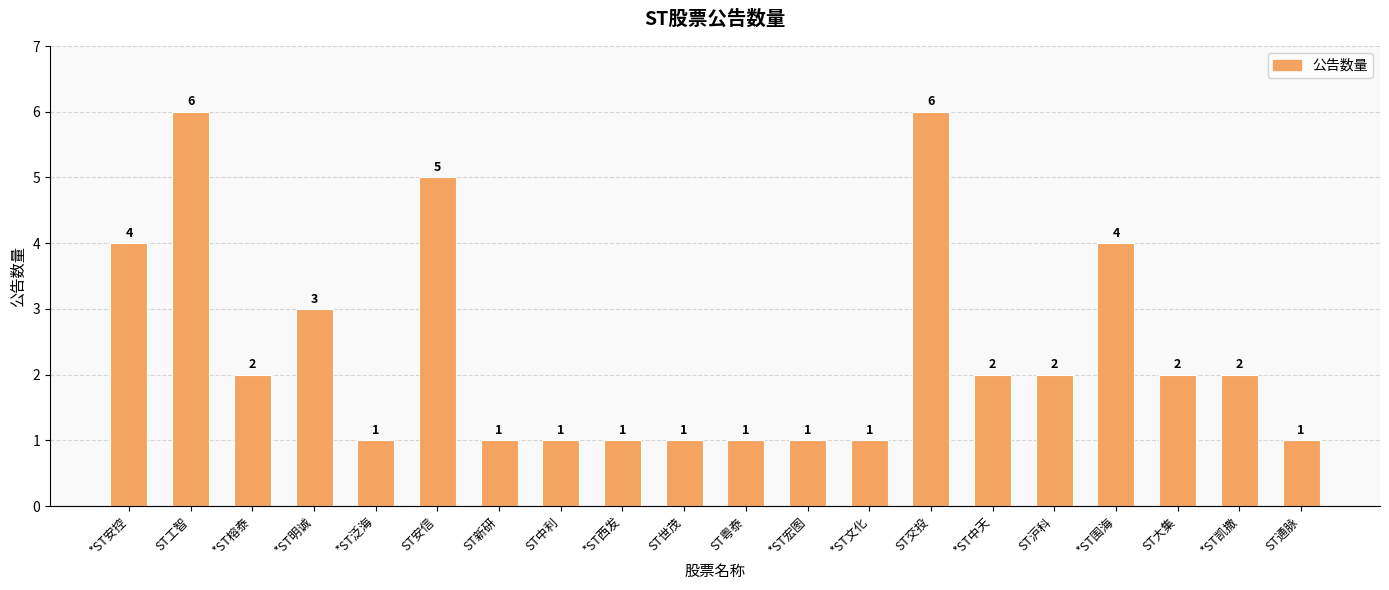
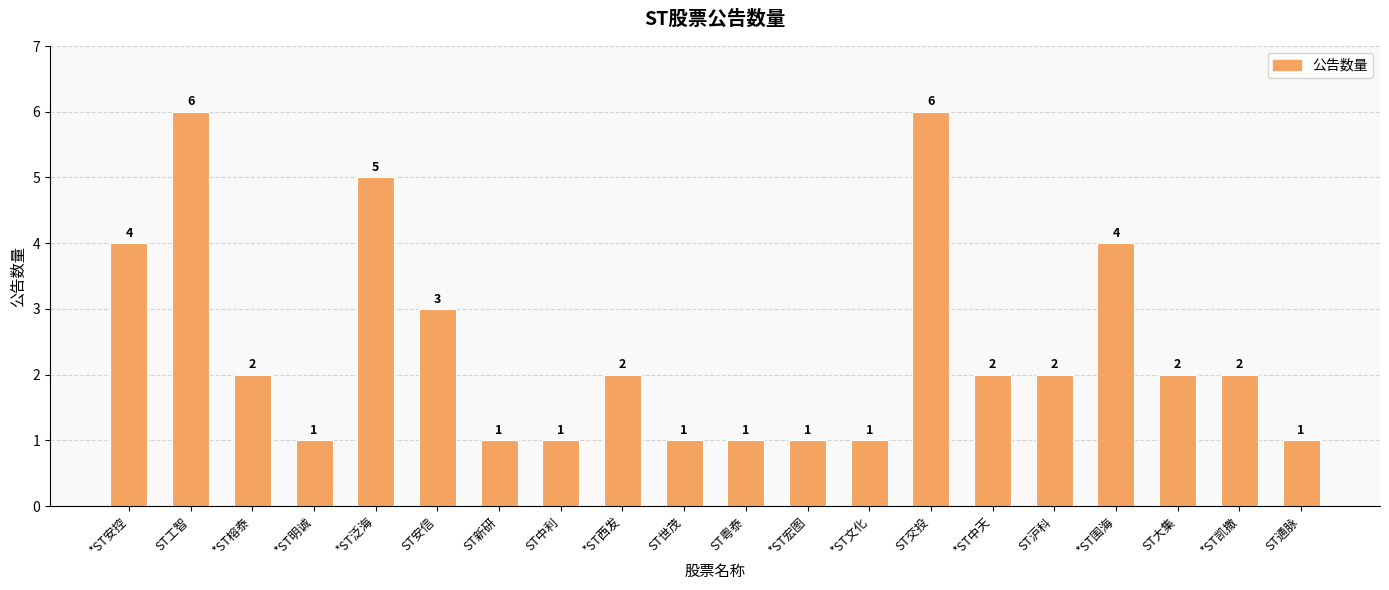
  {
    "*ST安控": 4,
    "ST工智": 6,
    "*ST榕泰": 2,
-   "*ST明诚": 3,
-   "*ST泛海": 1,
-   "ST安信": 5,
+   "*ST明诚": 1,
+   "*ST泛海": 5,
+   "ST安信": 3,
    "ST新研": 1,
    "ST中利": 1,
-   "*ST西发": 1,
+   "*ST西发": 2,
    "ST世茂": 1,
    "ST粤泰": 1,
    "*ST宏图": 1,
    "*ST文化": 1,
    "ST交投": 6,
    "*ST中天": 2,
    "ST沪科": 2,
    "*ST围海": 4,
    "ST大集": 2,
    "*ST凯撒": 2,
    "ST通脉": 1
  }
